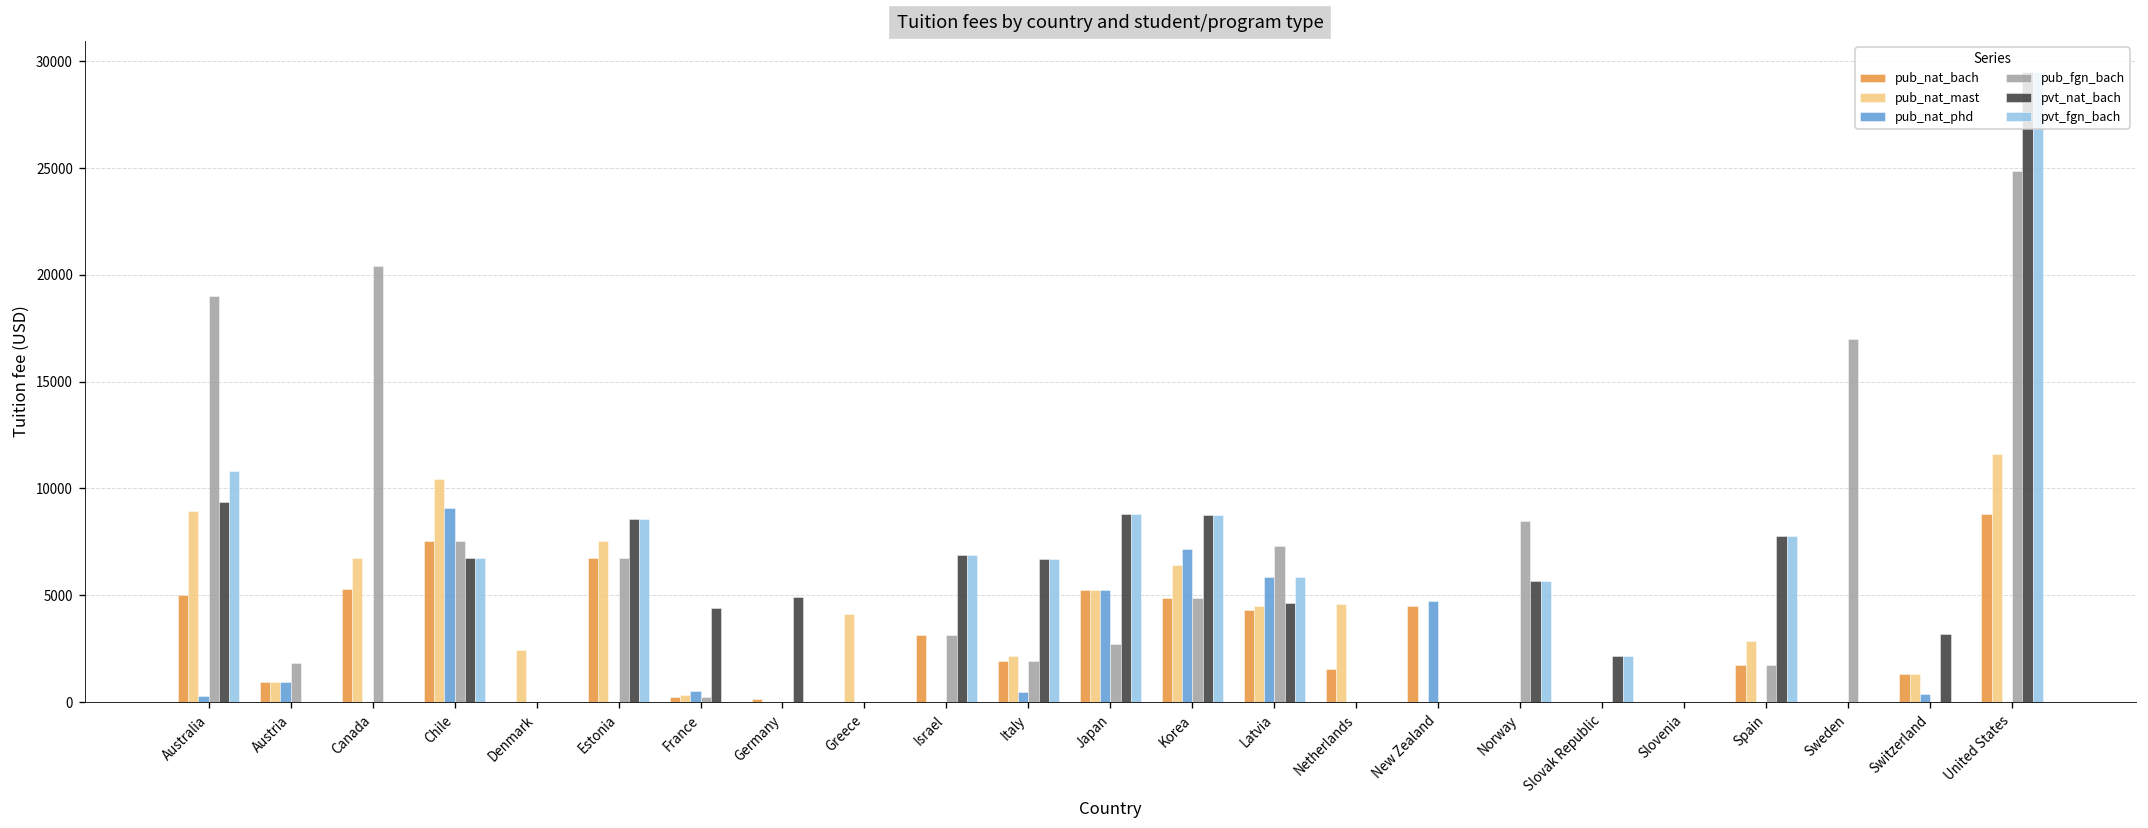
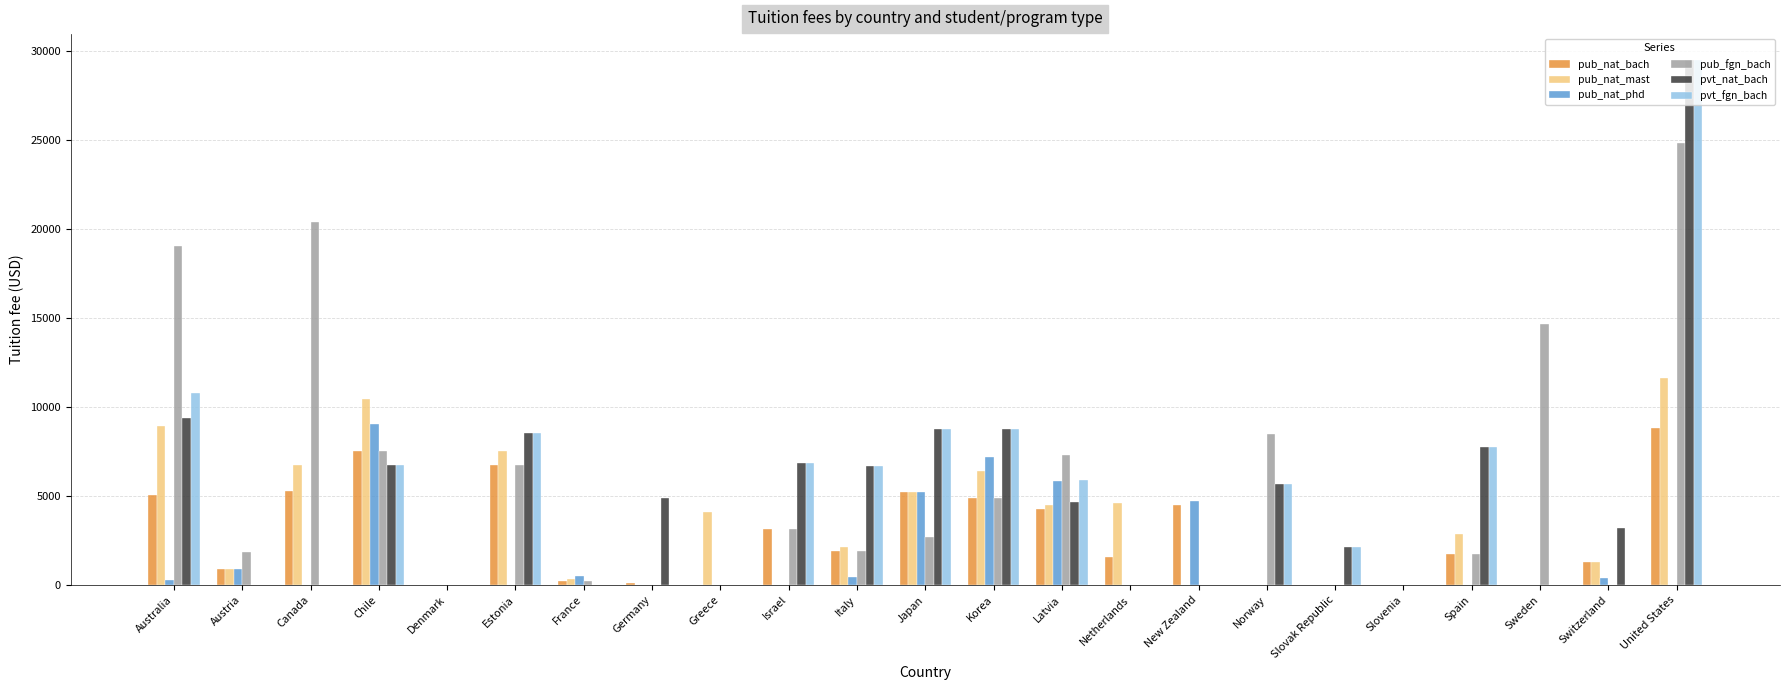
  {
    "pub_nat_bach": {
      "Australia": 5000,
      "Austria": 900,
      "Canada": 5300,
      "Chile": 7500,
      "Denmark": 0,
      "Estonia": 6800,
      "France": 200,
      "Greece": 0,
      "Israel": 3100,
      "Italy": 1900,
      "Japan": 5200,
      "Korea": 4900,
      "Latvia": 4300,
      "Netherlands": 1600,
      "New Zealand": 4500,
      "Norway": 0,
      "Slovak Republic": 0,
      "Slovenia": 0,
      "Spain": 1700,
      "Sweden": 0,
      "Switzerland": 1300,
      "United States": 8800
    },
    "pub_nat_mast": {
      "Australia": 8900,
      "Austria": 900,
      "Canada": 6700,
      "Chile": 10400,
-     "Denmark": 2400,
+     "Denmark": 0,
      "Estonia": 7500,
      "France": 300,
      "Germany": 0,
      "Greece": 4100,
      "Israel": 0,
      "Italy": 2100,
      "Japan": 5200,
      "Korea": 6400,
      "Latvia": 4500,
      "Netherlands": 4600,
      "New Zealand": 0,
      "Norway": 0,
      "Slovak Republic": 0,
      "Slovenia": 0,
      "Spain": 2900,
      "Sweden": 0,
      "Switzerland": 1300,
      "United States": 11600
    },
    "pub_nat_phd": {
      "Australia": 300,
      "Austria": 900,
      "Canada": 0,
      "Chile": 9100,
      "Denmark": 0,
      "Estonia": 0,
      "France": 500,
      "Germany": 0,
      "Greece": 0,
      "Israel": 0,
      "Italy": 500,
      "Japan": 5200,
      "Korea": 7200,
      "Latvia": 5800,
      "Netherlands": 0,
      "New Zealand": 4700,
      "Norway": 0,
      "Slovak Republic": 0,
      "Slovenia": 0,
      "Spain": 0,
      "Sweden": 0,
      "Switzerland": 400,
      "United States": 0
    },
    "pub_fgn_bach": {
      "Australia": 19000,
      "Austria": 1800,
      "Canada": 20400,
      "Chile": 7500,
      "Denmark": 0,
      "Estonia": 6800,
      "France": 200,
      "Germany": 0,
      "Greece": 0,
      "Israel": 3100,
      "Italy": 1900,
      "Japan": 2700,
      "Korea": 4900,
      "Latvia": 7300,
      "Netherlands": 0,
      "New Zealand": 0,
      "Norway": 8500,
      "Slovak Republic": 0,
      "Slovenia": 0,
      "Spain": 1700,
-     "Sweden": 17000,
+     "Sweden": 14700,
      "Switzerland": 0,
      "United States": 24900
    },
    "pvt_nat_bach": {
      "Australia": 9400,
      "Austria": 0,
      "Canada": 0,
      "Chile": 6700,
      "Denmark": 0,
      "Estonia": 8600,
-     "France": 4400,
+     "France": 0,
      "Germany": 4900,
      "Greece": 0,
      "Israel": 6900,
      "Italy": 6700,
      "Japan": 8800,
      "Korea": 8800,
      "Latvia": 4700,
      "Netherlands": 0,
      "New Zealand": 0,
      "Norway": 5700,
      "Slovak Republic": 2100,
      "Slovenia": 0,
      "Spain": 7800,
      "Sweden": 0,
      "Switzerland": 3200
    },
    "pvt_fgn_bach": {
      "Australia": 10800,
      "Austria": 0,
      "Canada": 0,
      "Chile": 6700,
      "Denmark": 0,
      "Estonia": 8600,
      "France": 0,
      "Germany": 0,
      "Greece": 0,
      "Israel": 6900,
      "Italy": 6700,
      "Japan": 8800,
      "Korea": 8800,
      "Latvia": 5900,
      "Netherlands": 0,
      "New Zealand": 0,
      "Norway": 5700,
      "Slovak Republic": 2100,
      "Slovenia": 0,
      "Spain": 7800,
      "Sweden": 0,
      "Switzerland": 0
    }
  }
